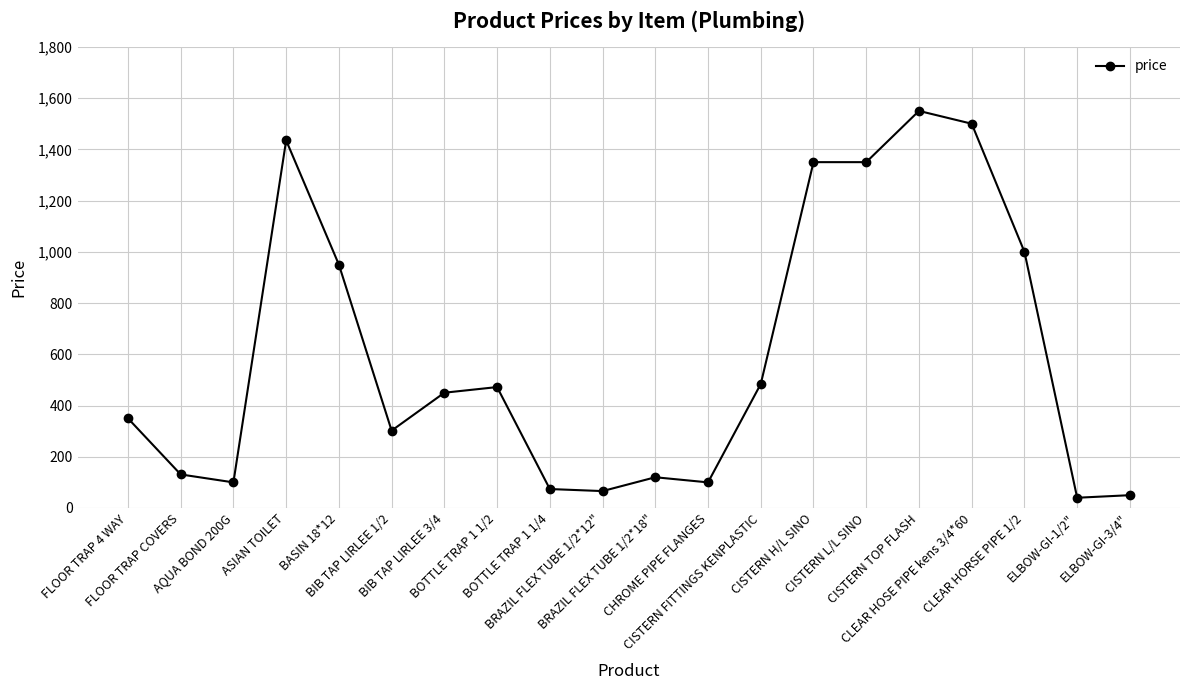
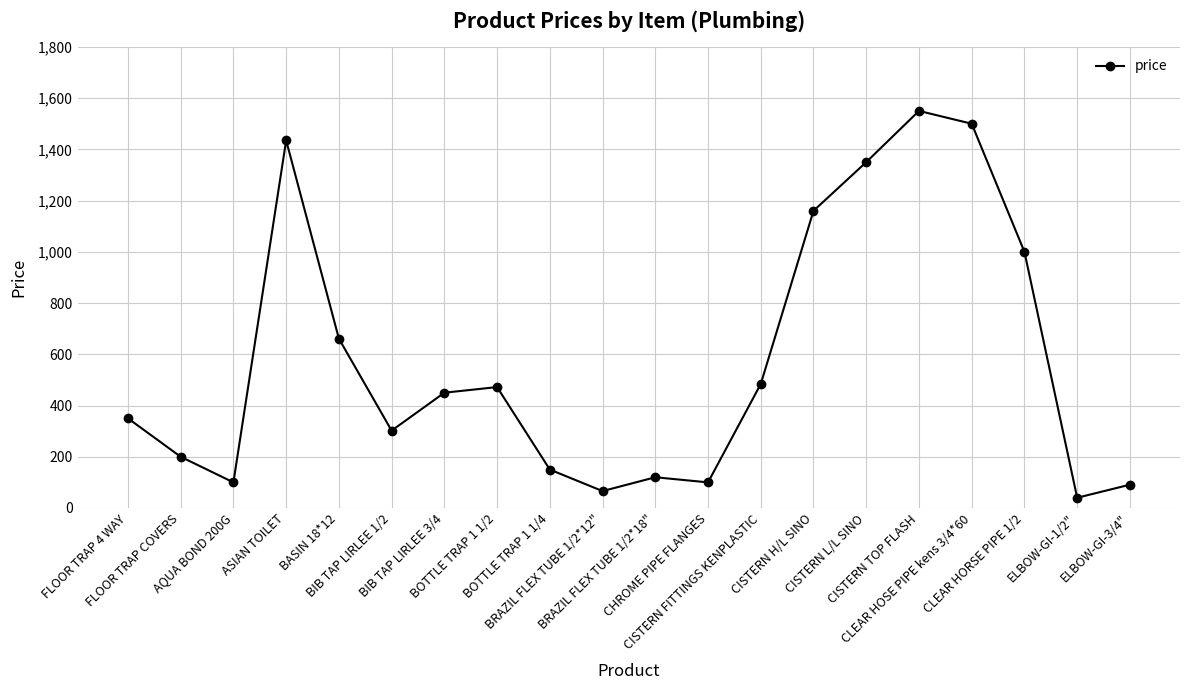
  {
    "FLOOR TRAP 4 WAY": "350",
-   "FLOOR TRAP COVERS": "130",
+   "FLOOR TRAP COVERS": "200",
    "AQUA BOND 200G": "100",
    "ASIAN TOILET": "1,440",
-   "BASIN 18*12": "950",
+   "BASIN 18*12": "660",
    "BIB TAP LIRLEE 1/2": "300",
    "BIB TAP LIRLEE 3/4": "450",
    "BOTTLE TRAP 1 1/2": "470",
-   "BOTTLE TRAP 1 1/4": "70",
+   "BOTTLE TRAP 1 1/4": "150",
    "BRAZIL FLEX TUBE 1/2*12\"": "70",
    "BRAZIL FLEX TUBE 1/2*18\"": "120",
    "CHROME PIPE FLANGES": "100",
    "CISTERN FITTINGS KENPLASTIC": "480",
-   "CISTERN H/L SINO": "1,350",
+   "CISTERN H/L SINO": "1,160",
    "CISTERN L/L SINO": "1,350",
    "CISTERN TOP FLASH": "1,550",
    "CLEAR HOSE PIPE kens 3/4*60": "1,500",
    "CLEAR HORSE PIPE 1/2": "1,000",
    "ELBOW-GI-1/2\"": "40",
-   "ELBOW-GI-3/4\"": "50"
+   "ELBOW-GI-3/4\"": "90"
  }
